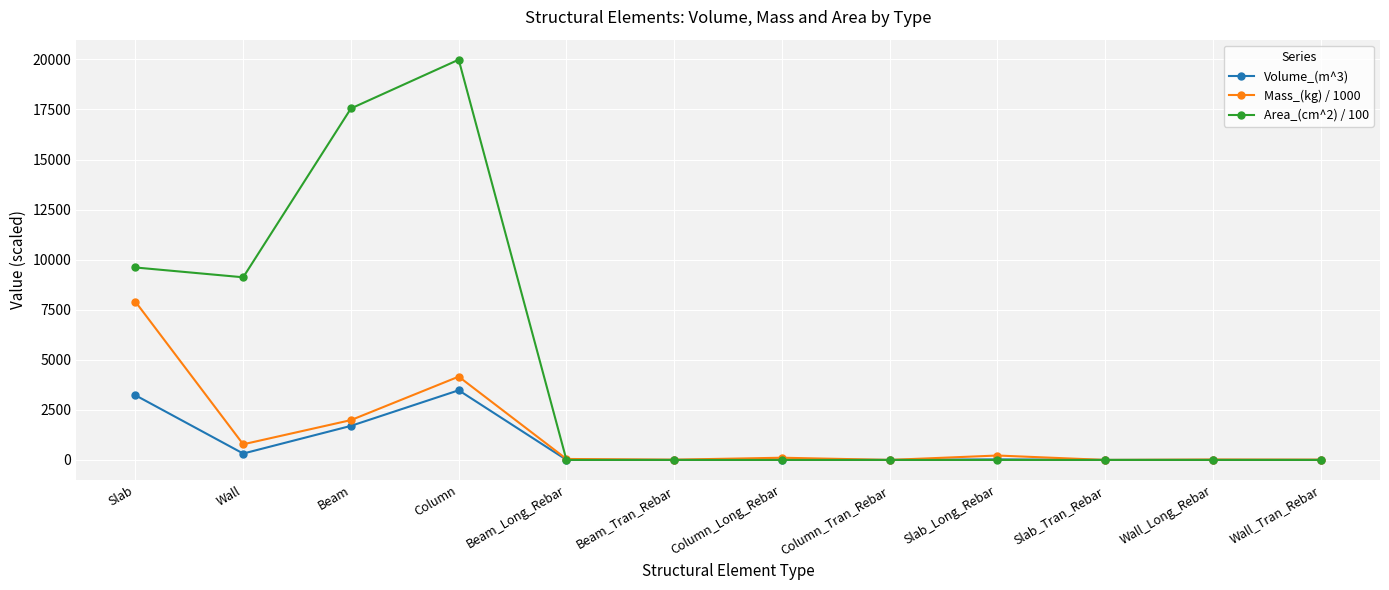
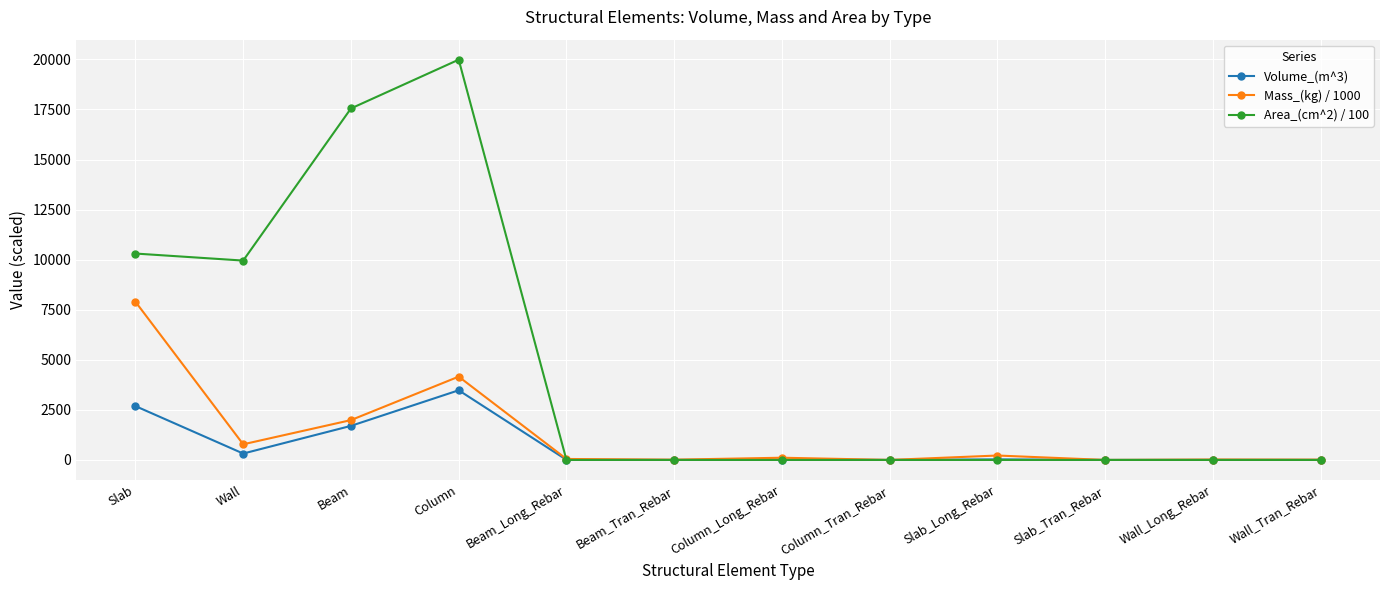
  {
    "Volume_(m^3)": {
-     "Slab": 3200,
+     "Slab": 2700,
      "Wall": 300,
      "Beam": 1700,
      "Column": 3500
    },
    "Mass_(kg) / 1000": {
      "Slab": 7900,
      "Wall": 800,
      "Beam": 2000,
      "Column": 4200,
      "Slab_Long_Rebar": 200
    },
    "Area_(cm^2) / 100": {
-     "Slab": 9600,
-     "Wall": 9100,
+     "Slab": 10300,
+     "Wall": 10000,
      "Beam": 17600,
      "Column": 20000
    }
  }
